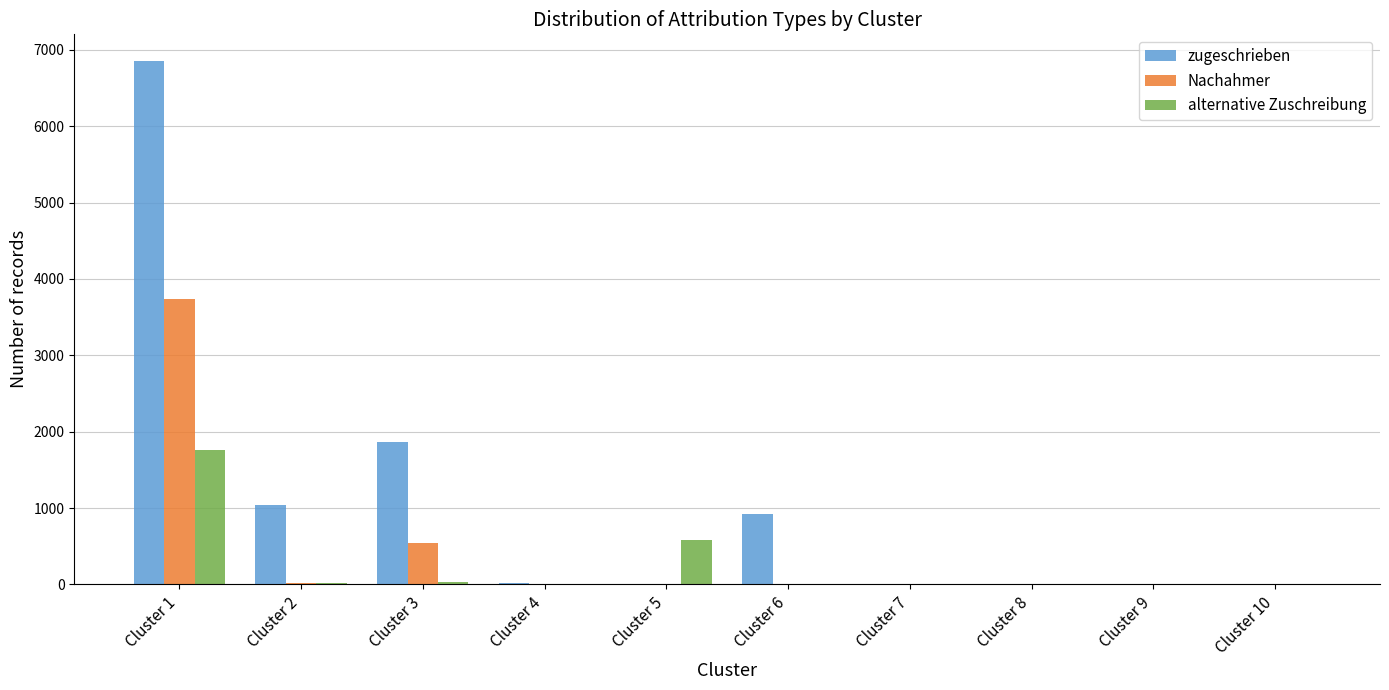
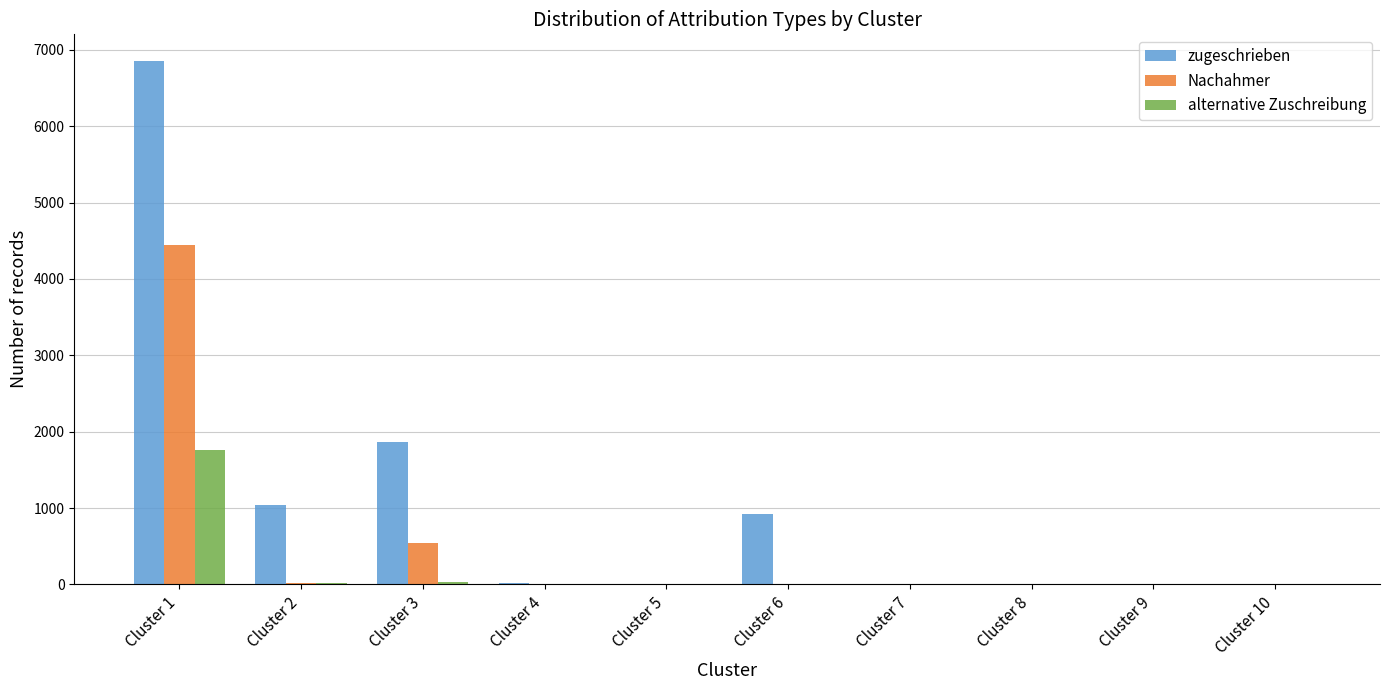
  {
    "zugeschrieben": {
      "Cluster 1": 6900,
      "Cluster 2": 1000,
      "Cluster 3": 1900,
      "Cluster 6": 900
    },
    "Nachahmer": {
-     "Cluster 1": 3700,
+     "Cluster 1": 4400,
      "Cluster 3": 500,
      "Cluster 6": 0,
      "Cluster 7": 0,
      "Cluster 8": 0,
      "Cluster 9": 0,
      "Cluster 10": 0
    },
    "alternative Zuschreibung": {
      "Cluster 1": 1800,
      "Cluster 3": 0,
-     "Cluster 5": 600,
+     "Cluster 5": 0,
      "Cluster 6": 0,
      "Cluster 7": 0,
      "Cluster 8": 0,
      "Cluster 9": 0,
      "Cluster 10": 0
    }
  }
